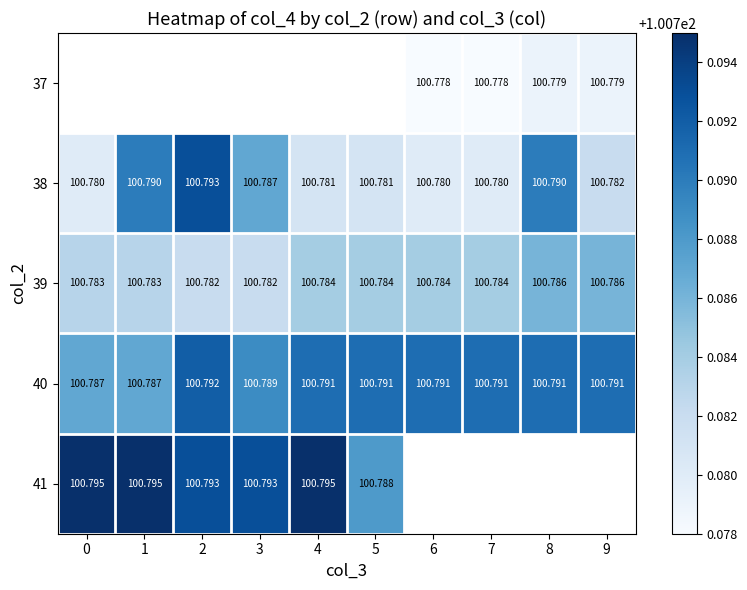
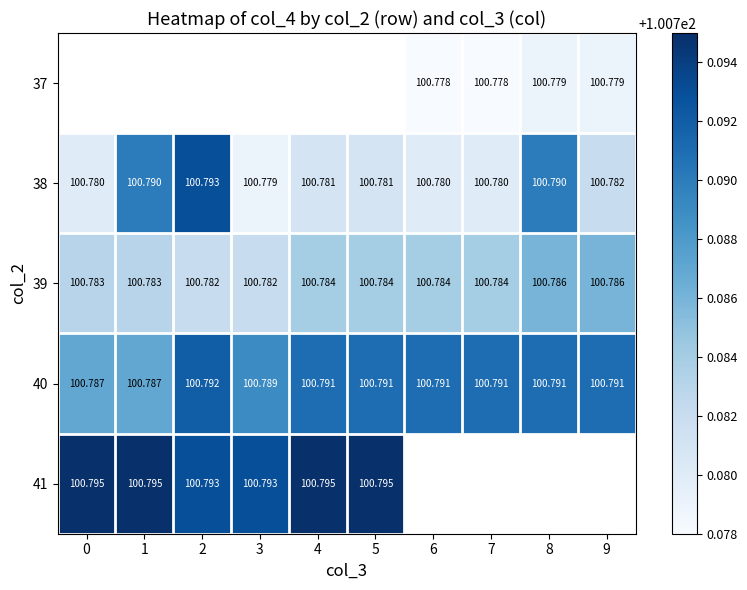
  {
    "37": {
      "6": 100.778,
      "7": 100.778,
      "8": 100.779,
      "9": 100.779
    },
    "38": {
      "0": 100.780,
      "1": 100.790,
      "2": 100.793,
-     "3": 100.787,
+     "3": 100.779,
      "4": 100.781,
      "5": 100.781,
      "6": 100.780,
      "7": 100.780,
      "8": 100.790,
      "9": 100.782
    },
    "39": {
      "0": 100.783,
      "1": 100.783,
      "2": 100.782,
      "3": 100.782,
      "4": 100.784,
      "5": 100.784,
      "6": 100.784,
      "7": 100.784,
      "8": 100.786,
      "9": 100.786
    },
    "40": {
      "0": 100.787,
      "1": 100.787,
      "2": 100.792,
      "3": 100.789,
      "4": 100.791,
      "5": 100.791,
      "6": 100.791,
      "7": 100.791,
      "8": 100.791,
      "9": 100.791
    },
    "41": {
      "0": 100.795,
      "1": 100.795,
      "2": 100.793,
      "3": 100.793,
      "4": 100.795,
-     "5": 100.788
+     "5": 100.795
    }
  }
